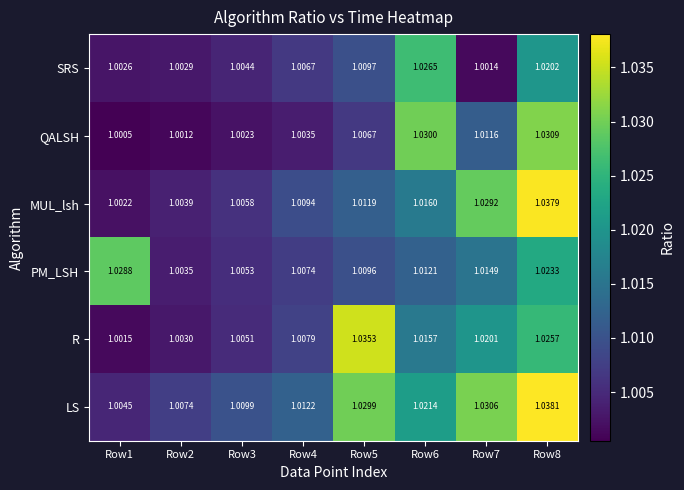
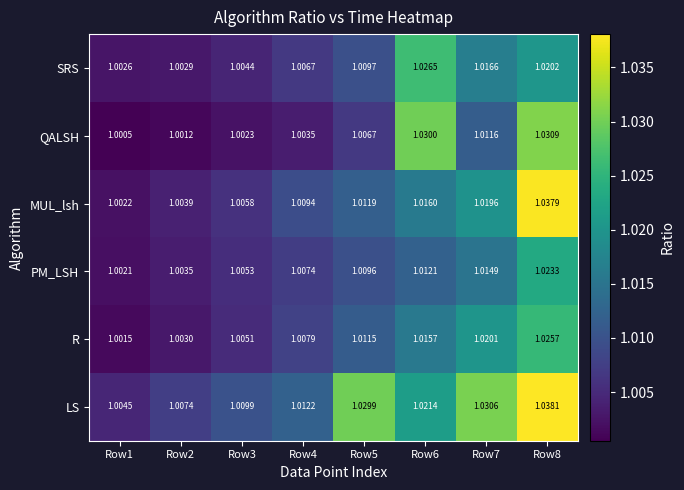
  {
    "SRS": {
      "Row1": 1.0026,
      "Row2": 1.0029,
      "Row3": 1.0044,
      "Row4": 1.0067,
      "Row5": 1.0097,
      "Row6": 1.0265,
-     "Row7": 1.0014,
+     "Row7": 1.0166,
      "Row8": 1.0202
    },
    "QALSH": {
      "Row1": 1.0005,
      "Row2": 1.0012,
      "Row3": 1.0023,
      "Row4": 1.0035,
      "Row5": 1.0067,
      "Row6": 1.0300,
      "Row7": 1.0116,
      "Row8": 1.0309
    },
    "MUL_lsh": {
      "Row1": 1.0022,
      "Row2": 1.0039,
      "Row3": 1.0058,
      "Row4": 1.0094,
      "Row5": 1.0119,
      "Row6": 1.0160,
-     "Row7": 1.0292,
+     "Row7": 1.0196,
      "Row8": 1.0379
    },
    "PM_LSH": {
-     "Row1": 1.0288,
+     "Row1": 1.0021,
      "Row2": 1.0035,
      "Row3": 1.0053,
      "Row4": 1.0074,
      "Row5": 1.0096,
      "Row6": 1.0121,
      "Row7": 1.0149,
      "Row8": 1.0233
    },
    "R": {
      "Row1": 1.0015,
      "Row2": 1.0030,
      "Row3": 1.0051,
      "Row4": 1.0079,
-     "Row5": 1.0353,
+     "Row5": 1.0115,
      "Row6": 1.0157,
      "Row7": 1.0201,
      "Row8": 1.0257
    },
    "LS": {
      "Row1": 1.0045,
      "Row2": 1.0074,
      "Row3": 1.0099,
      "Row4": 1.0122,
      "Row5": 1.0299,
      "Row6": 1.0214,
      "Row7": 1.0306,
      "Row8": 1.0381
    }
  }
